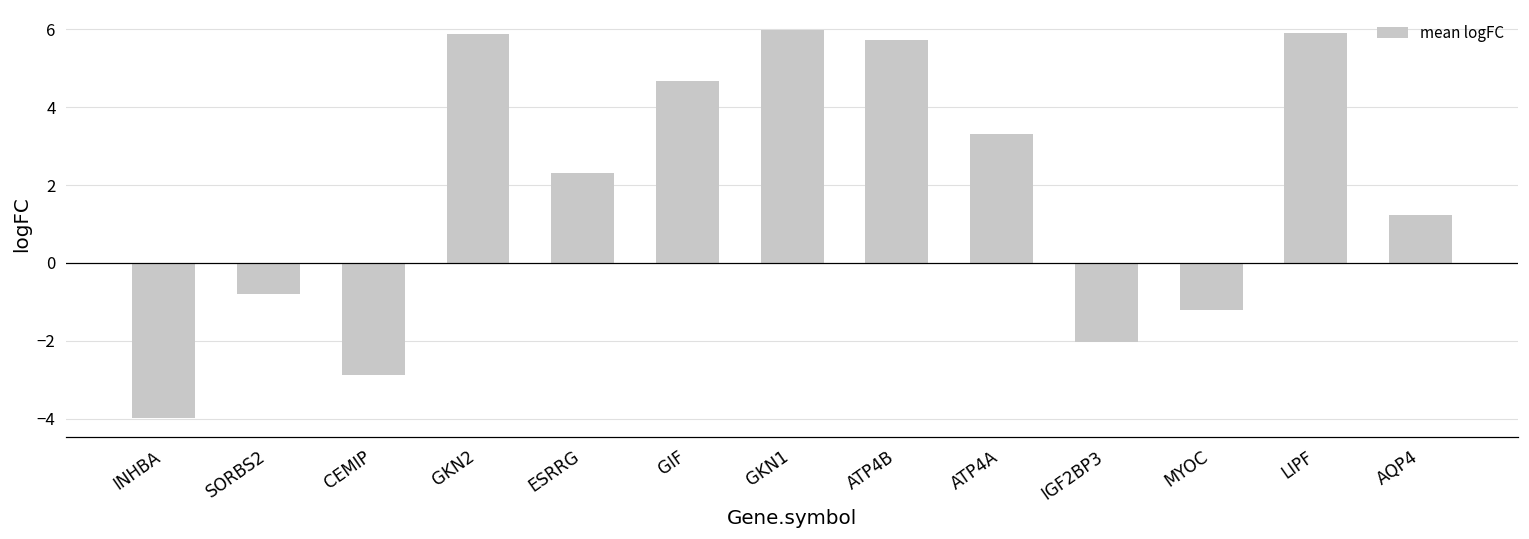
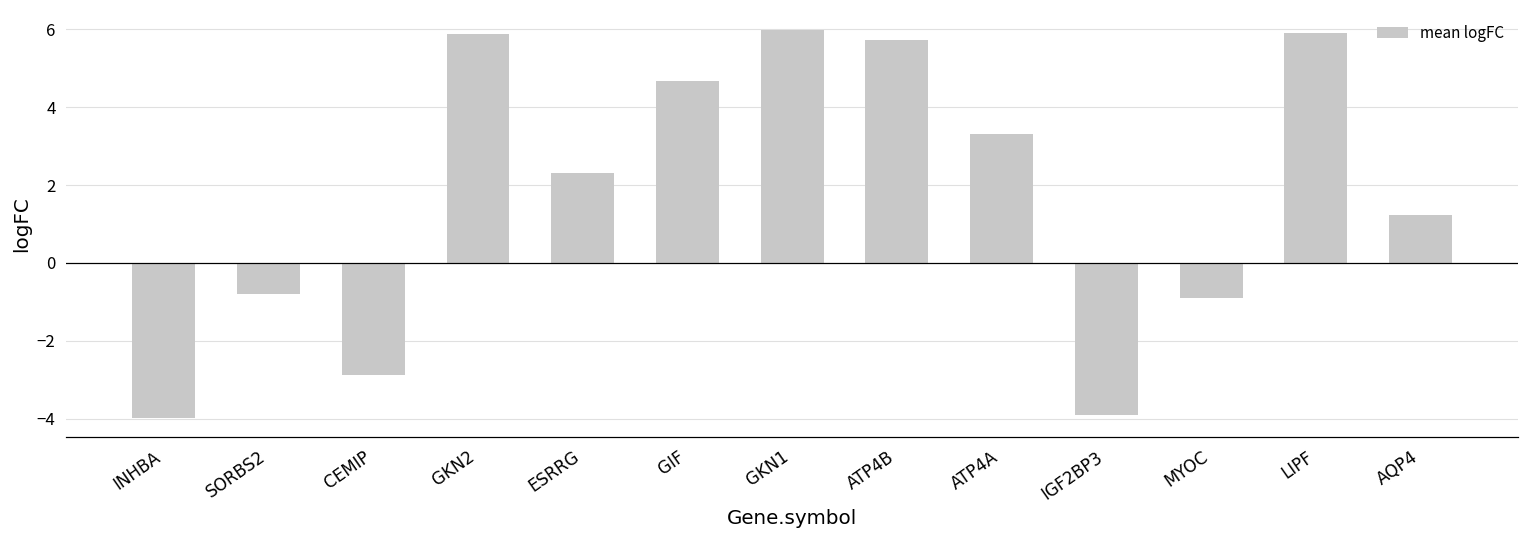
  {
    "INHBA": -4.0,
    "SORBS2": -0.8,
    "CEMIP": -2.9,
    "GKN2": 5.9,
    "ESRRG": 2.3,
    "GIF": 4.7,
    "GKN1": 6.0,
    "ATP4B": 5.7,
    "ATP4A": 3.3,
-   "IGF2BP3": -2.0,
-   "MYOC": -1.2,
+   "IGF2BP3": -3.9,
+   "MYOC": -0.9,
    "LIPF": 5.9,
    "AQP4": 1.2
  }
